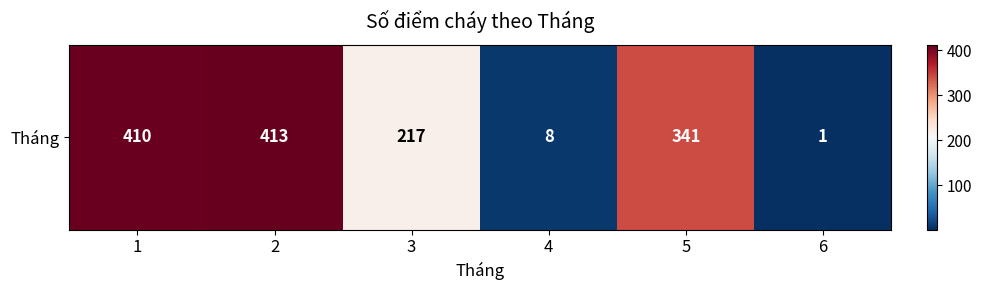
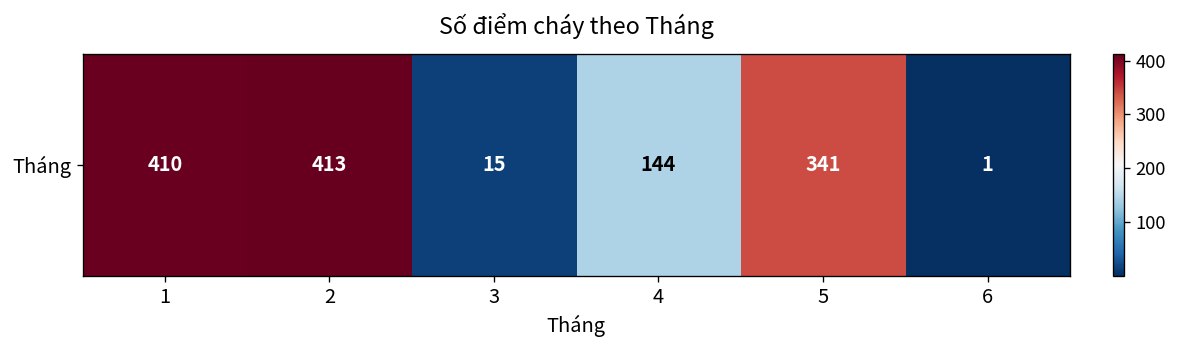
  {
    "Tháng": {
      "1": 410,
      "2": 413,
-     "3": 217,
-     "4": 8,
+     "3": 15,
+     "4": 144,
      "5": 341,
      "6": 1
    }
  }
